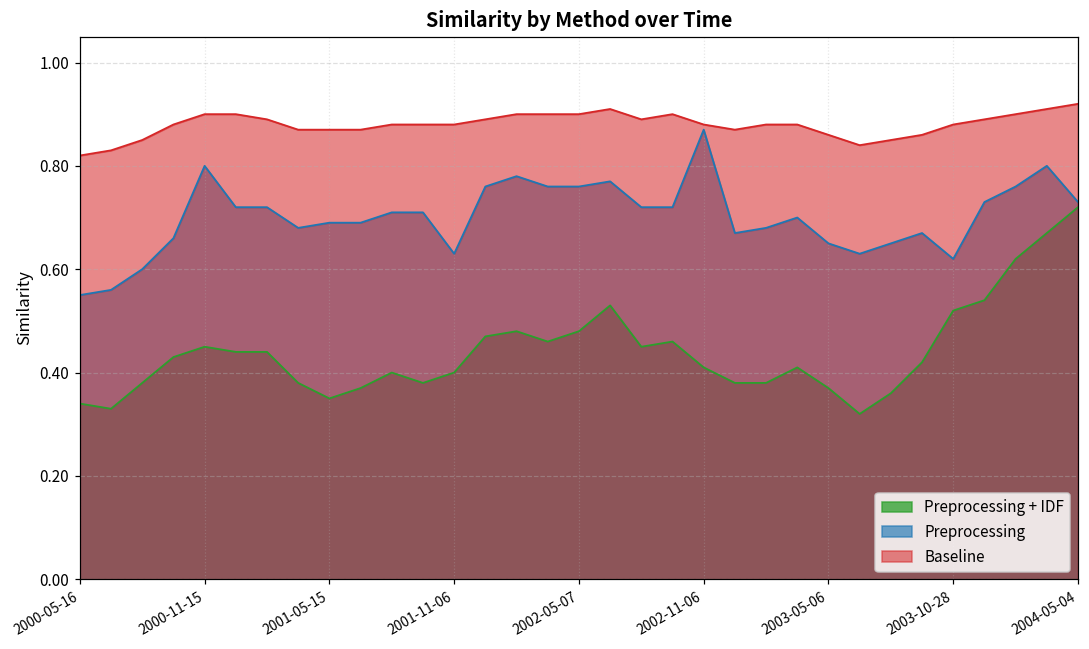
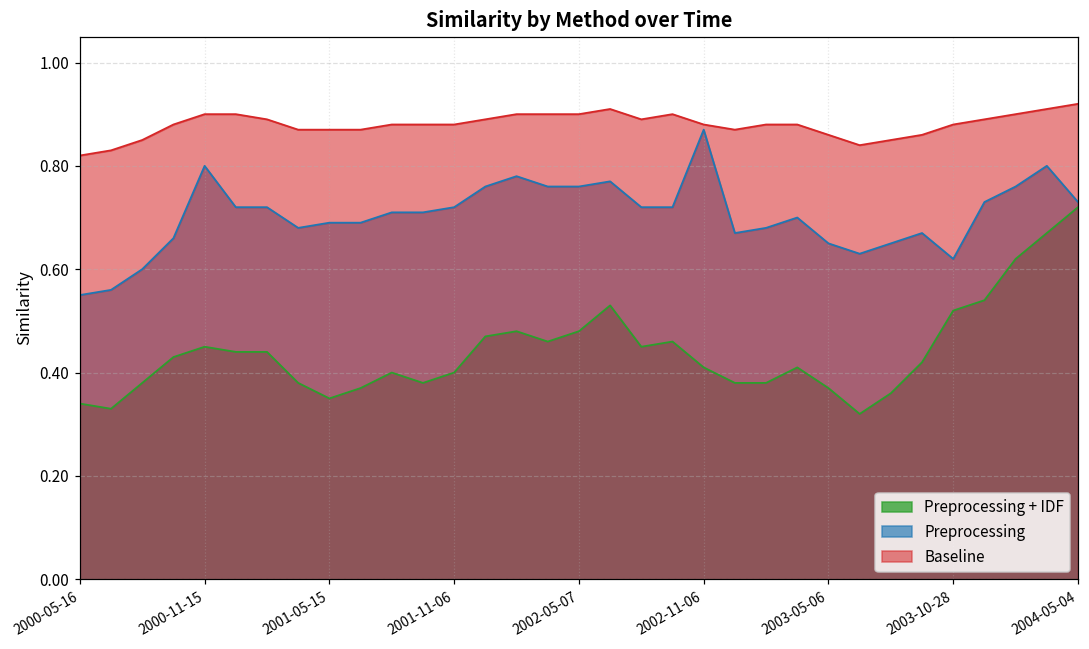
  {
    "Preprocessing + IDF": {
      "2000-05-16": 0.34,
      "2000-11-15": 0.45,
      "2001-05-15": 0.35,
      "2001-11-06": 0.40,
      "2002-05-07": 0.48,
      "2002-11-06": 0.41,
      "2003-05-06": 0.37,
      "2003-10-28": 0.52,
      "2004-05-04": 0.72
    },
    "Preprocessing": {
      "2000-05-16": 0.55,
      "2000-11-15": 0.80,
      "2001-05-15": 0.69,
-     "2001-11-06": 0.63,
+     "2001-11-06": 0.72,
      "2002-05-07": 0.76,
      "2002-11-06": 0.87,
      "2003-05-06": 0.65,
      "2003-10-28": 0.62,
      "2004-05-04": 0.73
    },
    "Baseline": {
      "2000-05-16": 0.82,
      "2000-11-15": 0.90,
      "2001-05-15": 0.87,
      "2001-11-06": 0.88,
      "2002-05-07": 0.90,
      "2002-11-06": 0.88,
      "2003-05-06": 0.86,
      "2003-10-28": 0.88,
      "2004-05-04": 0.92
    }
  }
